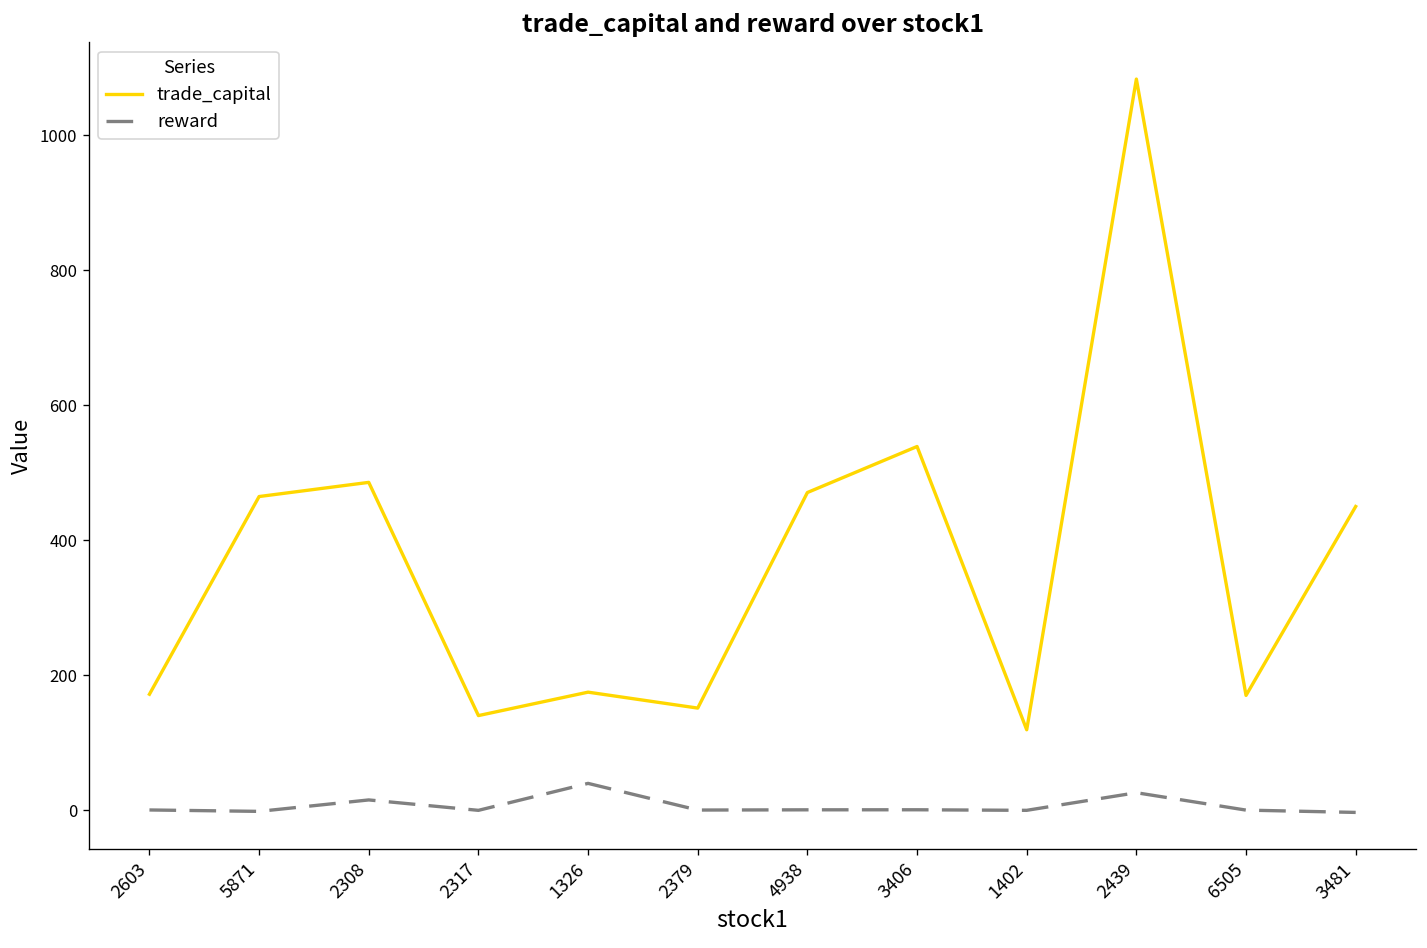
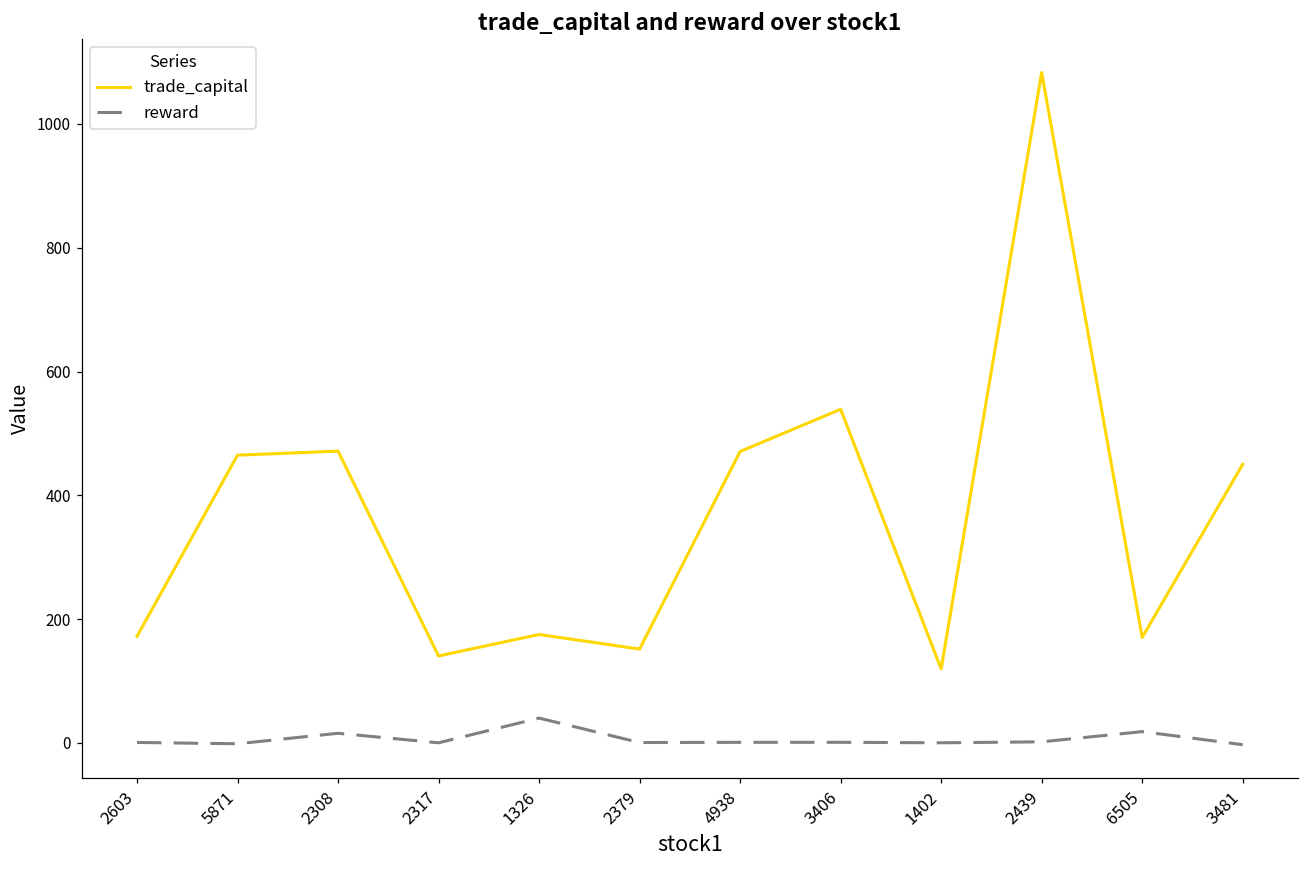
  {
    "trade_capital": {
      "2603": 170,
      "5871": 460,
-     "2308": 490,
+     "2308": 470,
      "2317": 140,
      "1326": 180,
      "2379": 150,
      "4938": 470,
      "3406": 540,
      "1402": 120,
      "2439": 1080,
      "6505": 170,
      "3481": 450
    },
    "reward": {
      "2603": 0,
      "5871": 0,
      "2308": 20,
      "2317": 0,
      "1326": 40,
      "2379": 0,
      "4938": 0,
      "3406": 0,
      "1402": 0,
-     "2439": 30,
-     "6505": 0,
+     "2439": 0,
+     "6505": 20,
      "3481": 0
    }
  }
